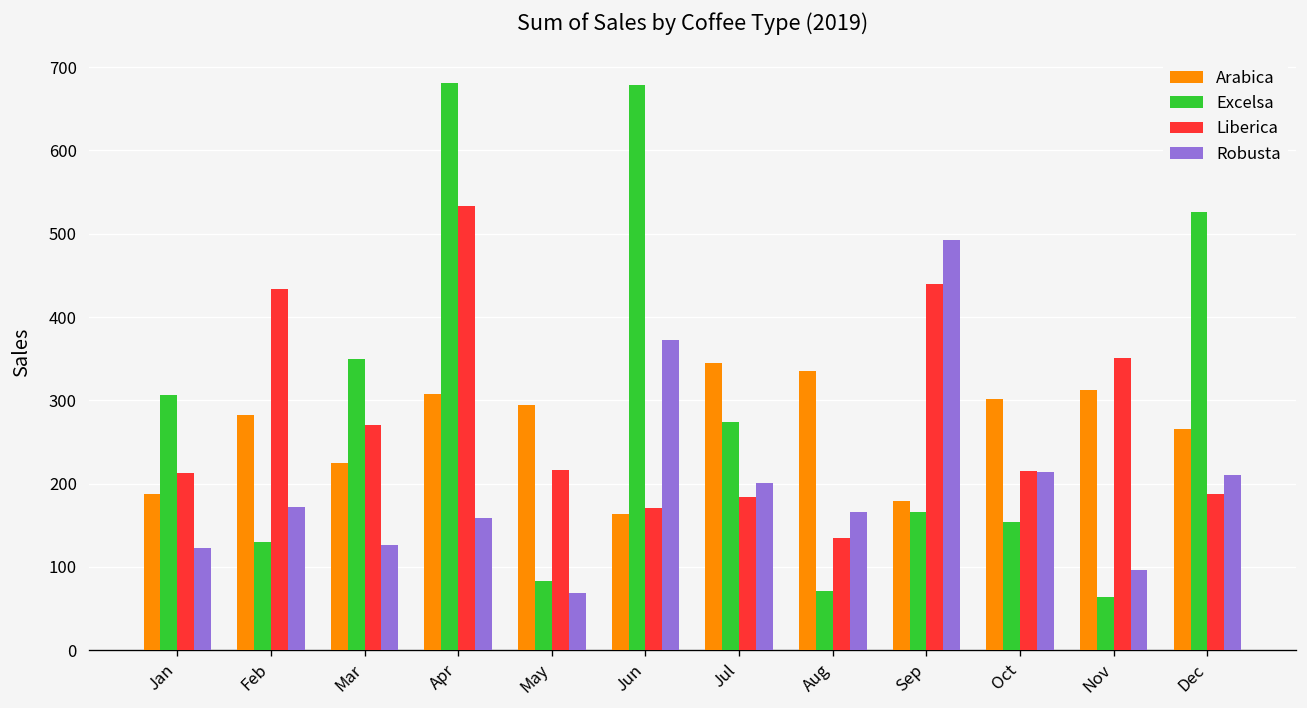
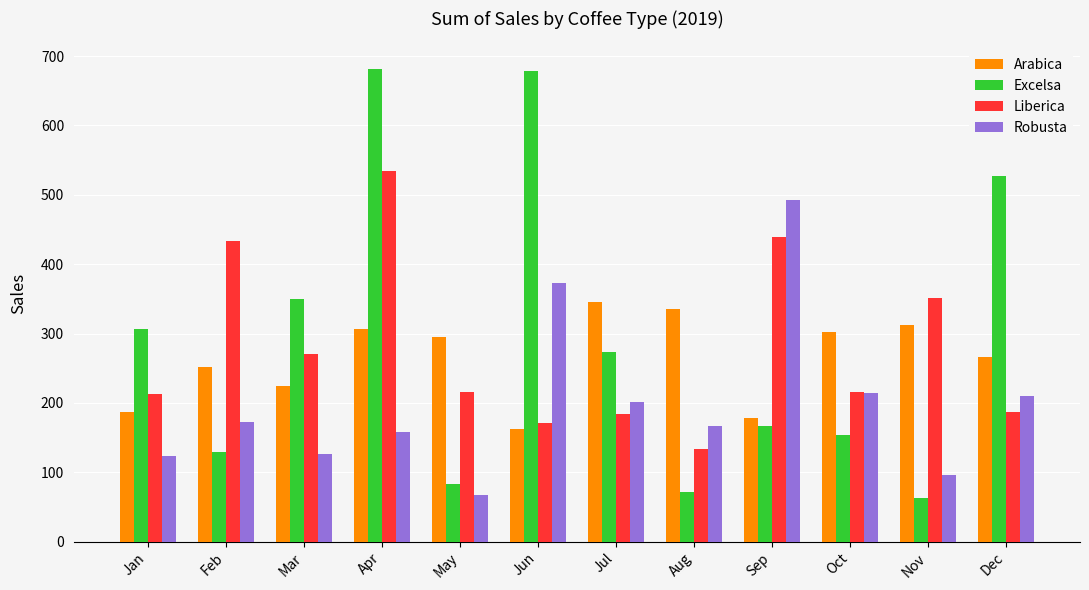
  {
    "Arabica": {
      "Jan": 190,
-     "Feb": 280,
+     "Feb": 250,
      "Mar": 220,
      "Apr": 310,
      "May": 290,
      "Jun": 160,
      "Jul": 350,
      "Aug": 330,
      "Sep": 180,
      "Oct": 300,
      "Nov": 310,
      "Dec": 270
    },
    "Excelsa": {
      "Jan": 310,
      "Feb": 130,
      "Mar": 350,
      "Apr": 680,
      "May": 80,
      "Jun": 680,
      "Jul": 270,
      "Aug": 70,
      "Sep": 170,
      "Oct": 150,
      "Nov": 60,
      "Dec": 530
    },
    "Liberica": {
      "Jan": 210,
      "Feb": 430,
      "Mar": 270,
      "Apr": 530,
      "May": 220,
      "Jun": 170,
      "Jul": 180,
      "Aug": 130,
      "Sep": 440,
      "Oct": 220,
      "Nov": 350,
      "Dec": 190
    },
    "Robusta": {
      "Jan": 120,
      "Feb": 170,
      "Mar": 130,
      "Apr": 160,
      "May": 70,
      "Jun": 370,
      "Jul": 200,
      "Aug": 170,
      "Sep": 490,
      "Oct": 210,
      "Nov": 100,
      "Dec": 210
    }
  }
